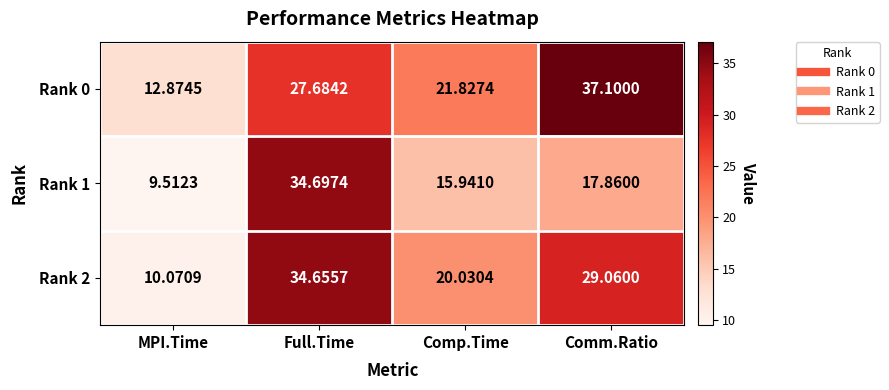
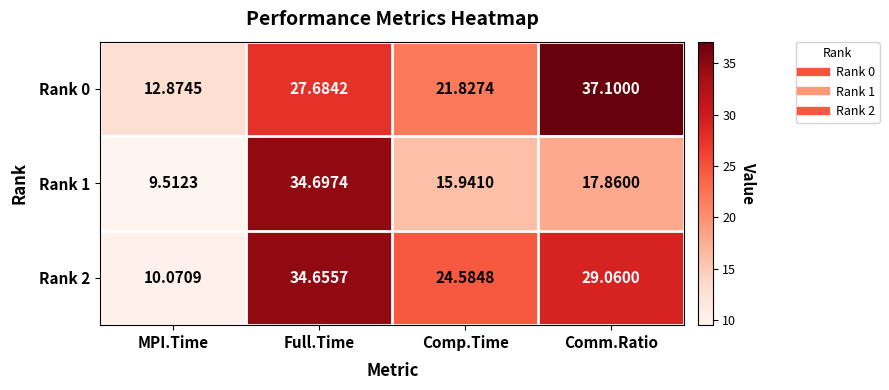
  {
    "Rank 0": {
      "MPI.Time": 12.8745,
      "Full.Time": 27.6842,
      "Comp.Time": 21.8274,
      "Comm.Ratio": 37.1000
    },
    "Rank 1": {
      "MPI.Time": 9.5123,
      "Full.Time": 34.6974,
      "Comp.Time": 15.9410,
      "Comm.Ratio": 17.8600
    },
    "Rank 2": {
      "MPI.Time": 10.0709,
      "Full.Time": 34.6557,
-     "Comp.Time": 20.0304,
+     "Comp.Time": 24.5848,
      "Comm.Ratio": 29.0600
    }
  }
